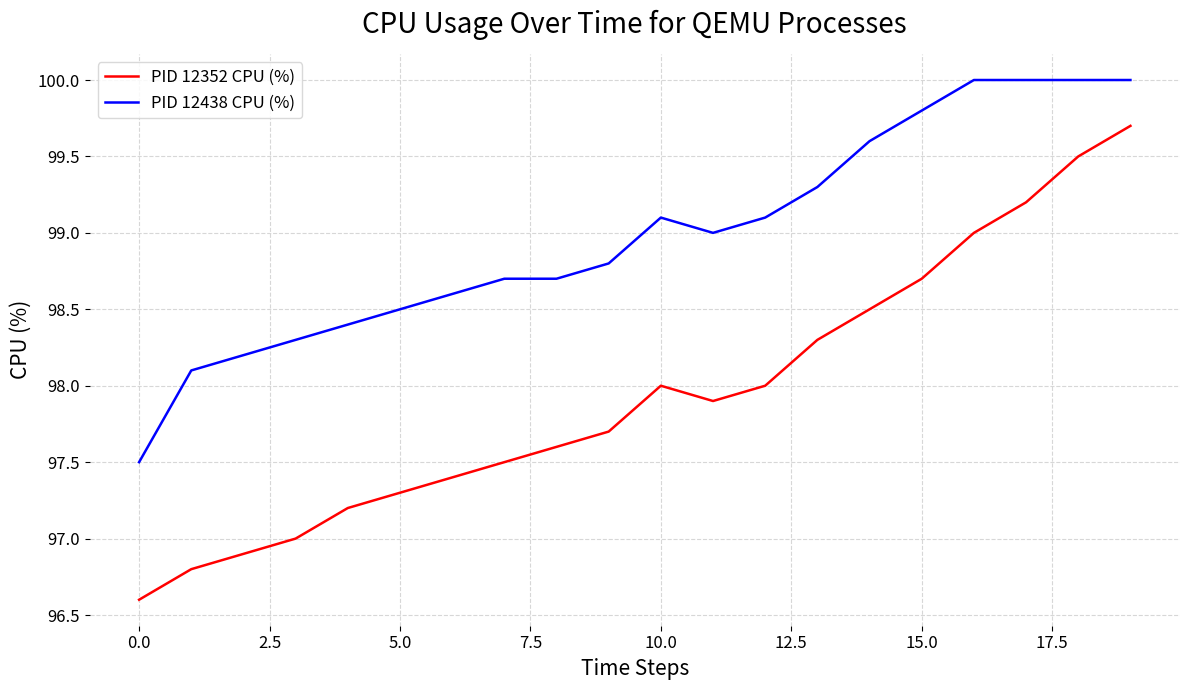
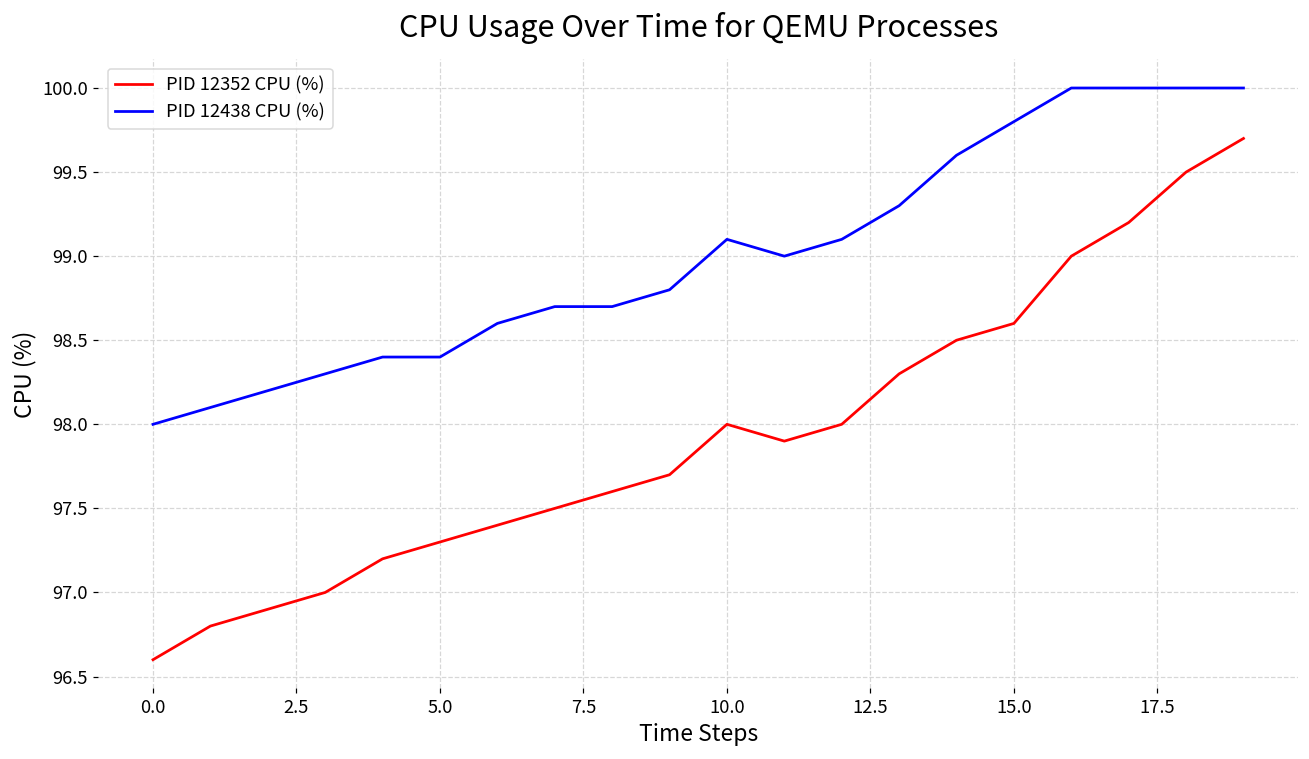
  {
    "PID 12352 CPU (%)": {
      "0.0": 96.6,
      "5.0": 97.3,
      "10.0": 98.0,
-     "15.0": 98.7
+     "15.0": 98.6
    },
    "PID 12438 CPU (%)": {
-     "0.0": 97.5,
-     "5.0": 98.5,
+     "0.0": 98.0,
+     "5.0": 98.4,
      "10.0": 99.1,
      "15.0": 99.8
    }
  }
